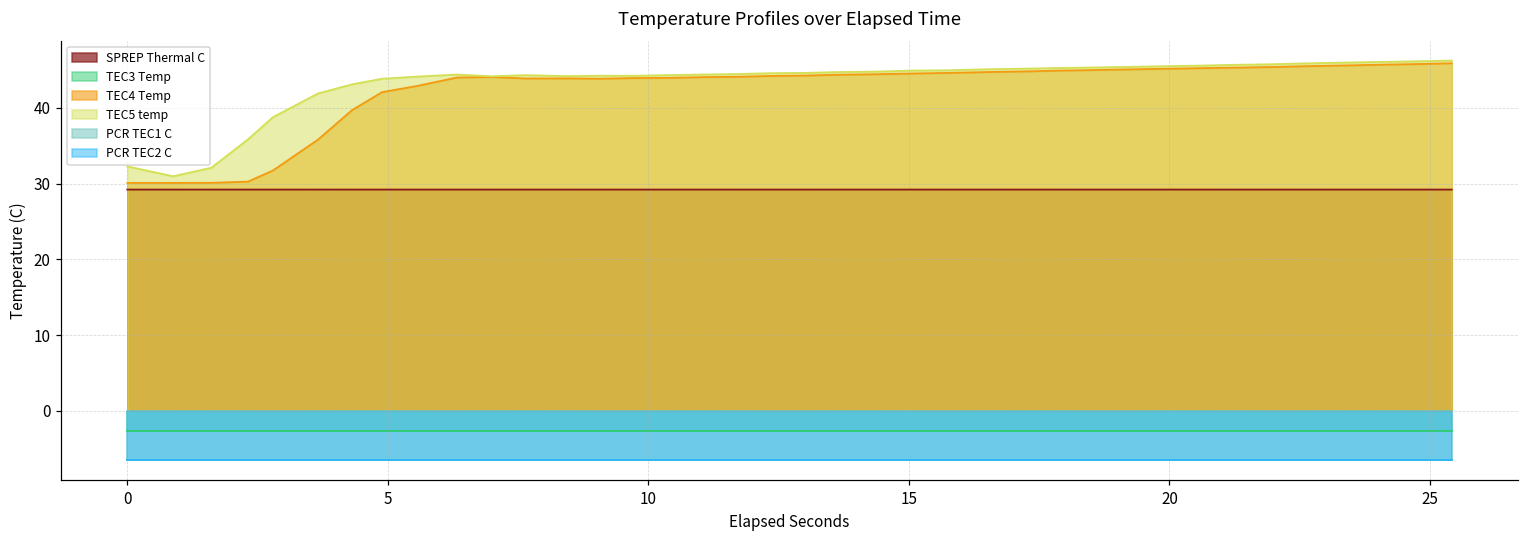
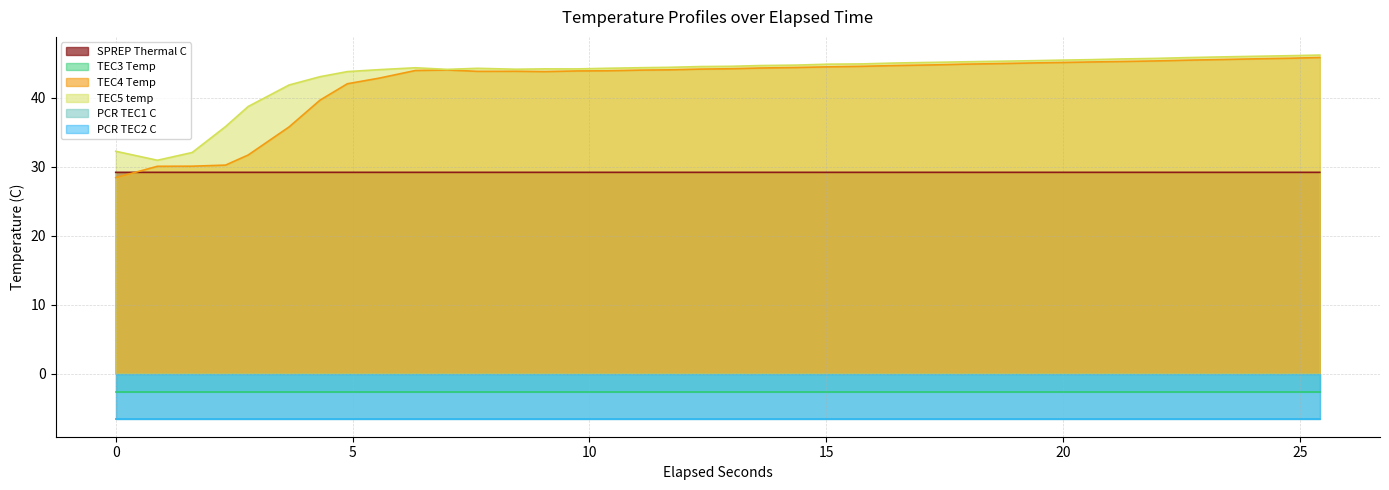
  {
    "SPREP Thermal C": {
      "0": 29
    },
    "PCR TEC2 C": {
      "0": 0
    },
    "TEC4 Temp": {
-     "0": 30
+     "0": 28
    },
    "TEC5 temp": {
      "0": 32
    }
  }
